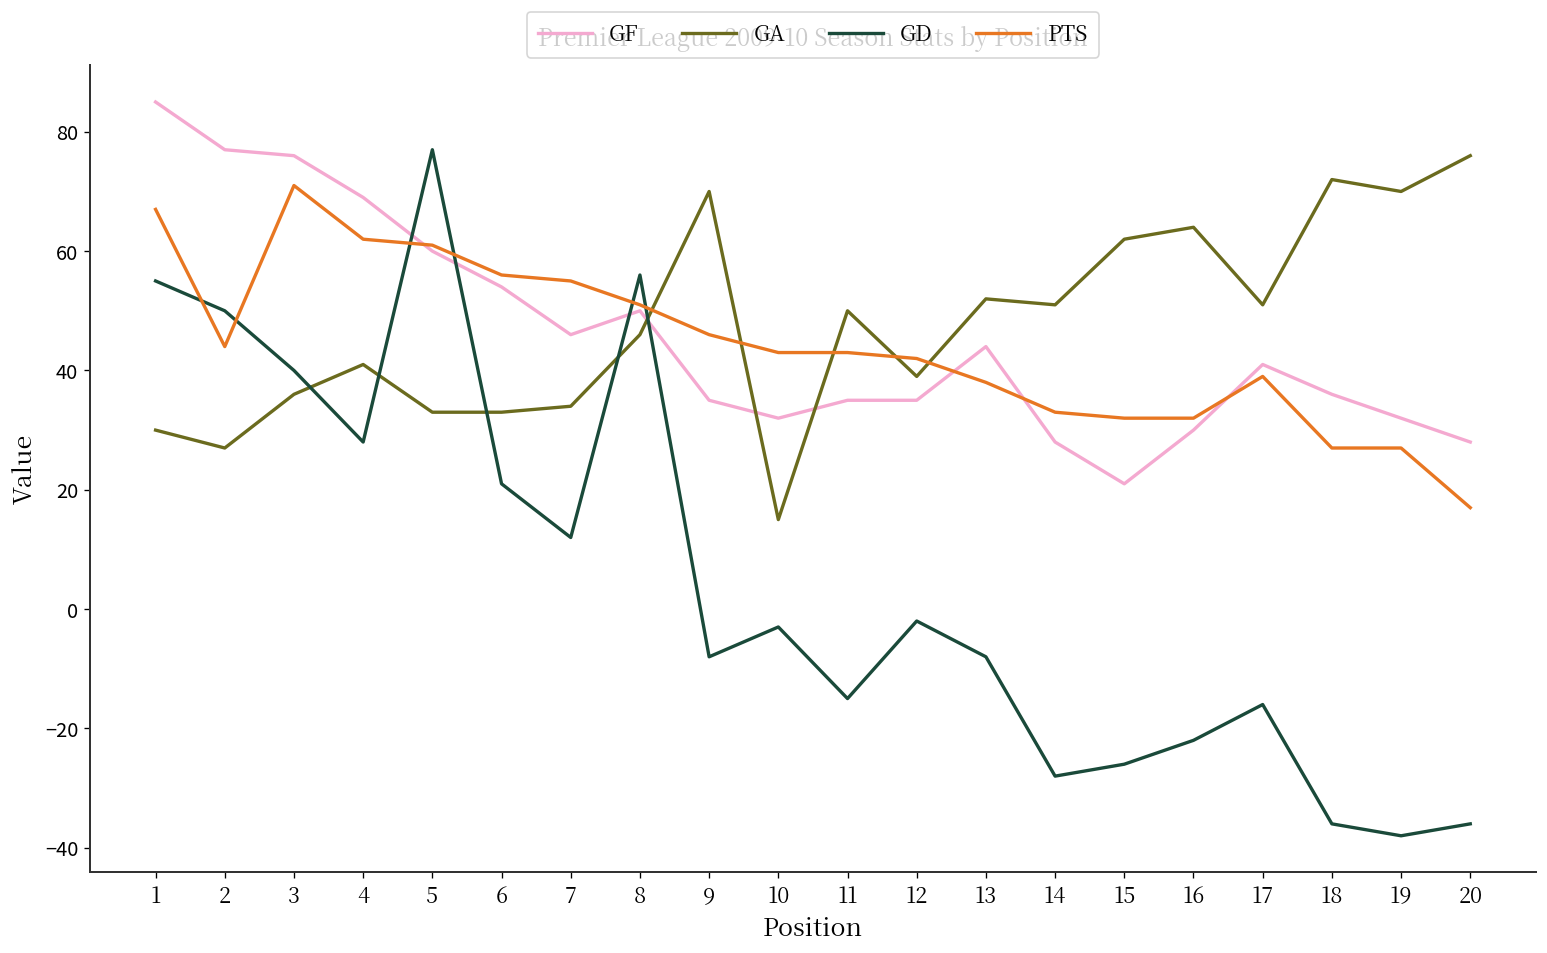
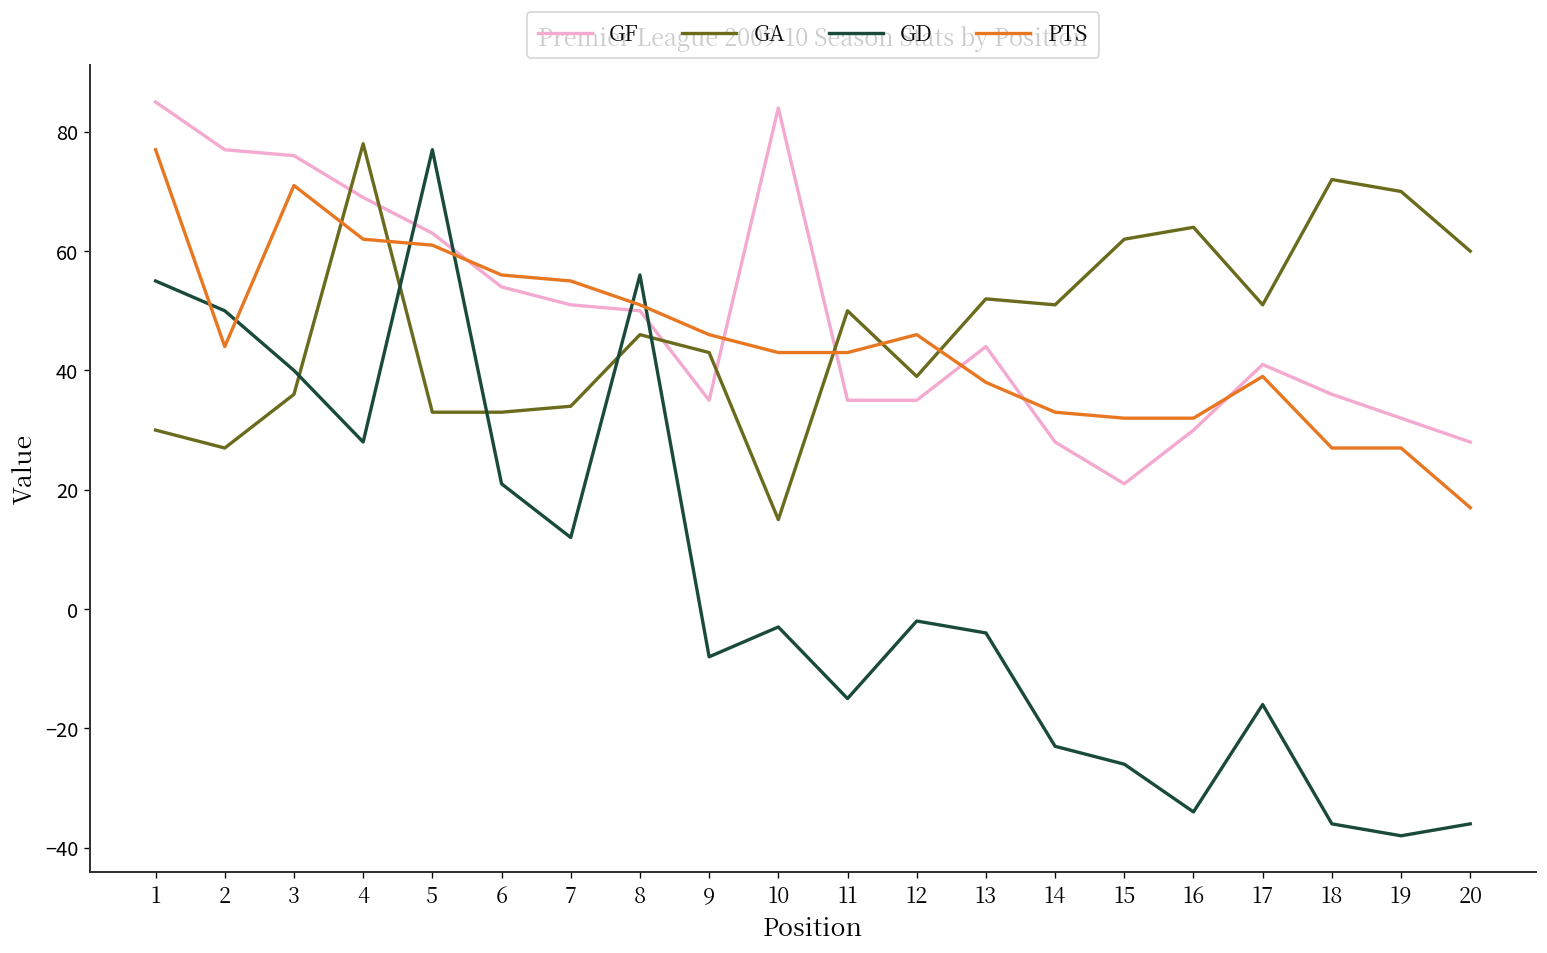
  {
    "GF": {
      "1": 85,
      "2": 77,
      "3": 76,
      "4": 69,
-     "5": 60,
+     "5": 63,
      "6": 54,
-     "7": 46,
+     "7": 51,
      "8": 50,
      "9": 35,
-     "10": 32,
+     "10": 84,
      "11": 35,
      "12": 35,
      "13": 44,
      "14": 28,
      "15": 21,
      "16": 30,
      "17": 41,
      "18": 36,
      "19": 32,
      "20": 28
    },
    "GA": {
      "1": 30,
      "2": 27,
      "3": 36,
-     "4": 41,
+     "4": 78,
      "5": 33,
      "6": 33,
      "7": 34,
      "8": 46,
-     "9": 70,
+     "9": 43,
      "10": 15,
      "11": 50,
      "12": 39,
      "13": 52,
      "14": 51,
      "15": 62,
      "16": 64,
      "17": 51,
      "18": 72,
      "19": 70,
-     "20": 76
+     "20": 60
    },
    "GD": {
      "1": 55,
      "2": 50,
      "3": 40,
      "4": 28,
      "5": 77,
      "6": 21,
      "7": 12,
      "8": 56,
      "9": -8,
      "10": -3,
      "11": -15,
      "12": -2,
-     "13": -8,
-     "14": -28,
+     "13": -4,
+     "14": -23,
      "15": -26,
-     "16": -22,
+     "16": -34,
      "17": -16,
      "18": -36,
      "19": -38,
      "20": -36
    },
    "PTS": {
-     "1": 67,
+     "1": 77,
      "2": 44,
      "3": 71,
      "4": 62,
      "5": 61,
      "6": 56,
      "7": 55,
      "8": 51,
      "9": 46,
      "10": 43,
      "11": 43,
-     "12": 42,
+     "12": 46,
      "13": 38,
      "14": 33,
      "15": 32,
      "16": 32,
      "17": 39,
      "18": 27,
      "19": 27,
      "20": 17
    }
  }
